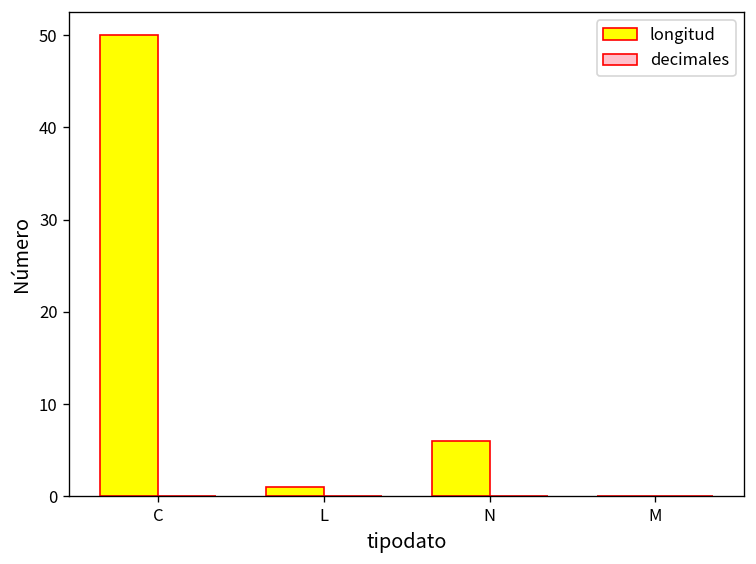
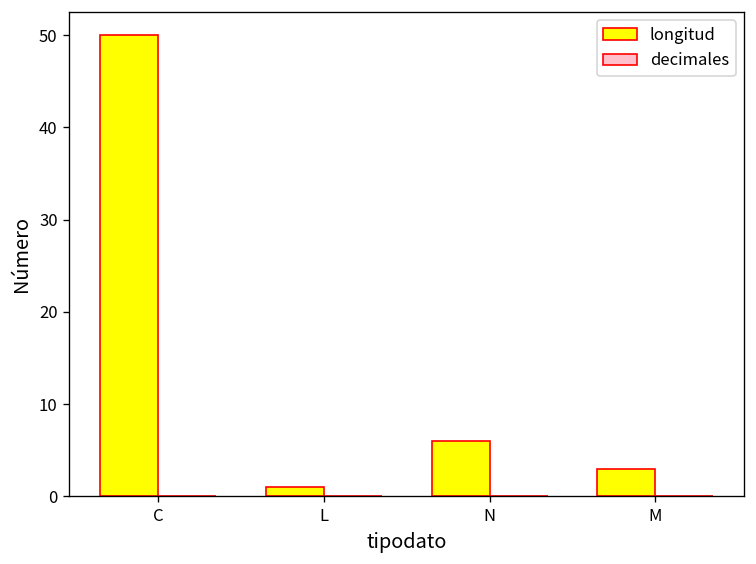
  {
    "longitud": {
      "C": 50,
      "L": 1,
      "N": 6,
-     "M": 0
+     "M": 3
    },
    "decimales": {
      "C": 0,
      "L": 0,
      "N": 0,
      "M": 0
    }
  }
